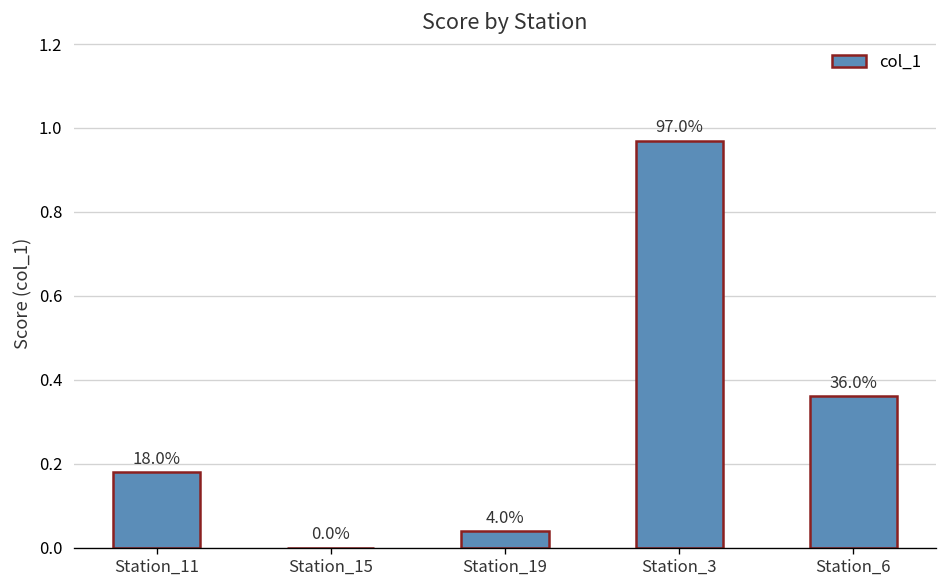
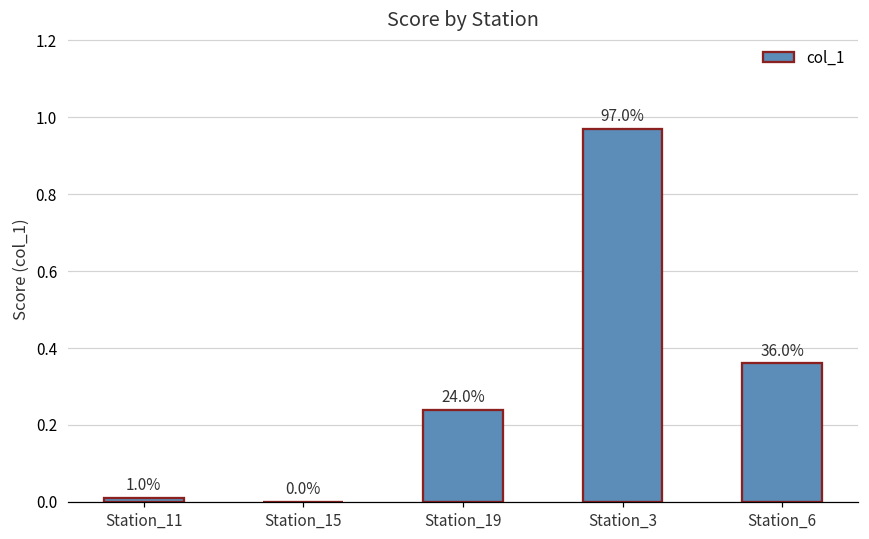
  {
-   "Station_11": "18.0%",
+   "Station_11": "1.0%",
    "Station_15": "0.0%",
-   "Station_19": "4.0%",
+   "Station_19": "24.0%",
    "Station_3": "97.0%",
    "Station_6": "36.0%"
  }
